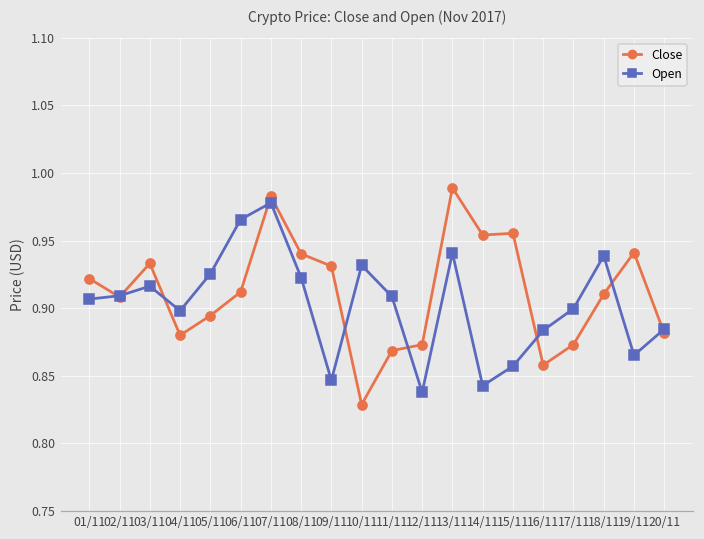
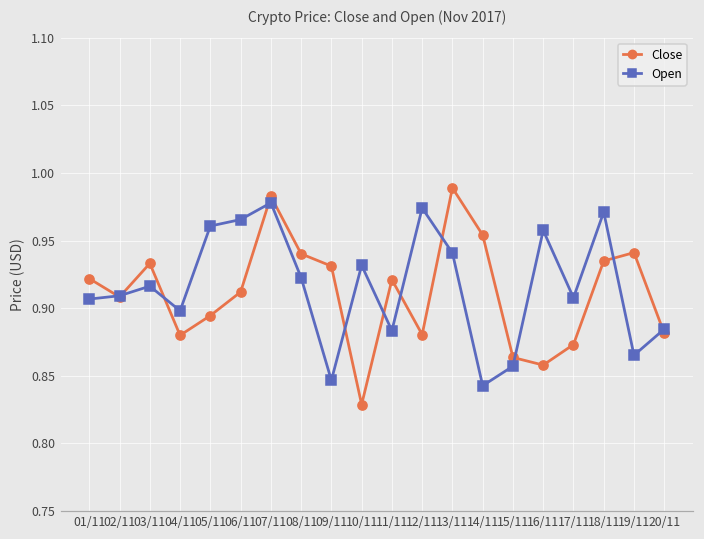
  {
    "Close": {
      "01/11": 0.922,
      "03/11": 0.933,
      "04/11": 0.880,
      "05/11": 0.895,
      "06/11": 0.912,
      "07/11": 0.983,
      "08/11": 0.940,
      "09/11": 0.931,
      "10/11": 0.829,
-     "11/11": 0.869,
-     "12/11": 0.873,
+     "11/11": 0.921,
+     "12/11": 0.880,
      "13/11": 0.989,
      "14/11": 0.954,
-     "15/11": 0.955,
+     "15/11": 0.864,
      "16/11": 0.858,
      "17/11": 0.873,
-     "18/11": 0.910,
+     "18/11": 0.935,
      "19/11": 0.941,
      "20/11": 0.881
    },
    "Open": {
      "01/11": 0.907,
      "03/11": 0.916,
      "04/11": 0.898,
-     "05/11": 0.925,
+     "05/11": 0.961,
      "06/11": 0.966,
      "07/11": 0.978,
      "08/11": 0.923,
      "09/11": 0.847,
      "10/11": 0.932,
-     "11/11": 0.909,
-     "12/11": 0.838,
+     "11/11": 0.883,
+     "12/11": 0.974,
      "13/11": 0.941,
      "14/11": 0.843,
      "15/11": 0.857,
-     "16/11": 0.884,
-     "17/11": 0.900,
-     "18/11": 0.939,
+     "16/11": 0.957,
+     "17/11": 0.908,
+     "18/11": 0.971,
      "19/11": 0.865,
      "20/11": 0.885
    }
  }
